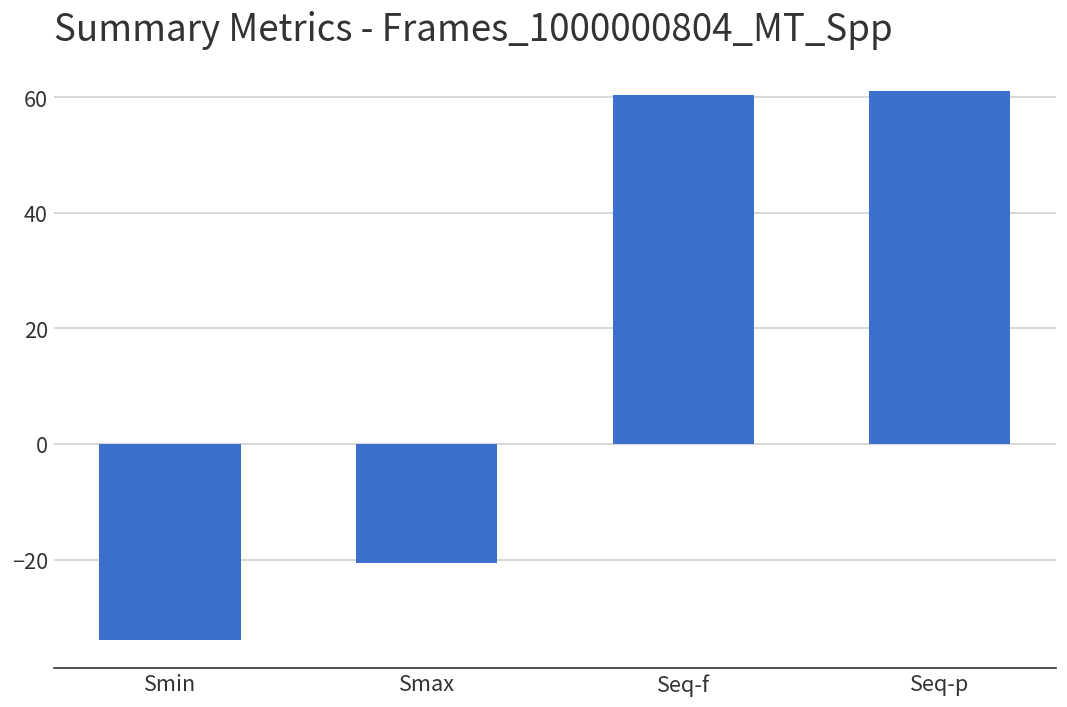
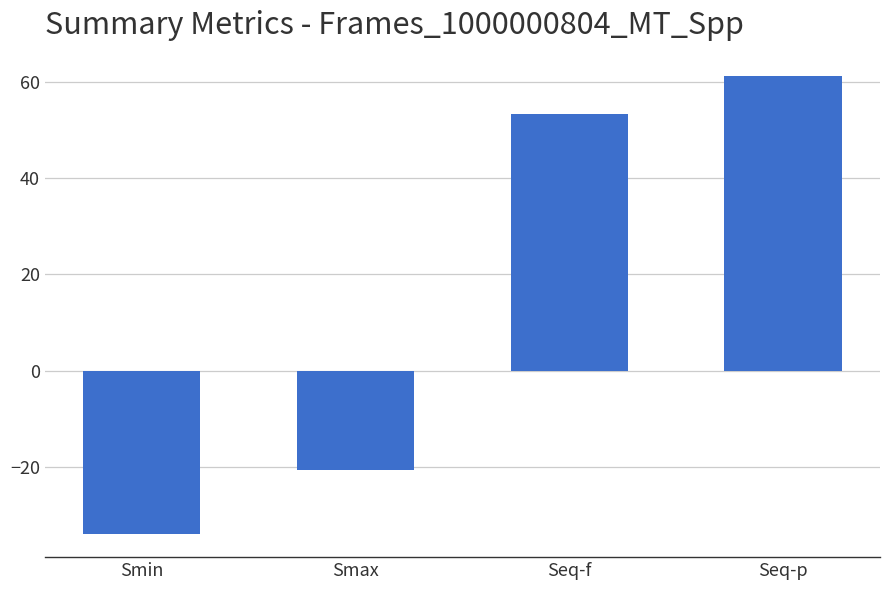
  {
    "Smin": -34,
    "Smax": -21,
-   "Seq-f": 60,
+   "Seq-f": 53,
    "Seq-p": 61
  }
